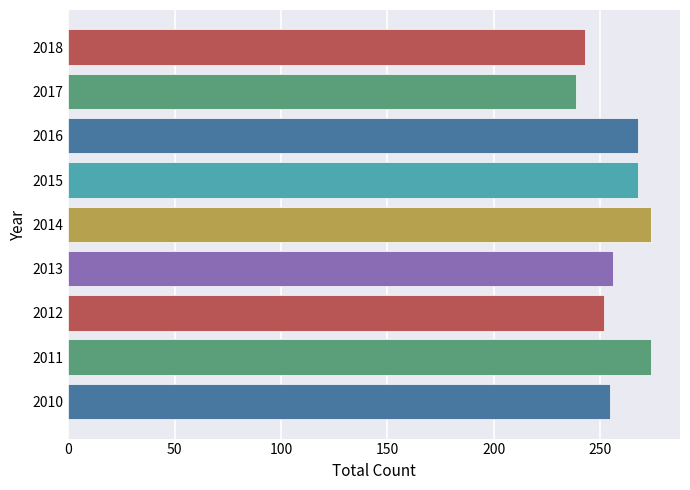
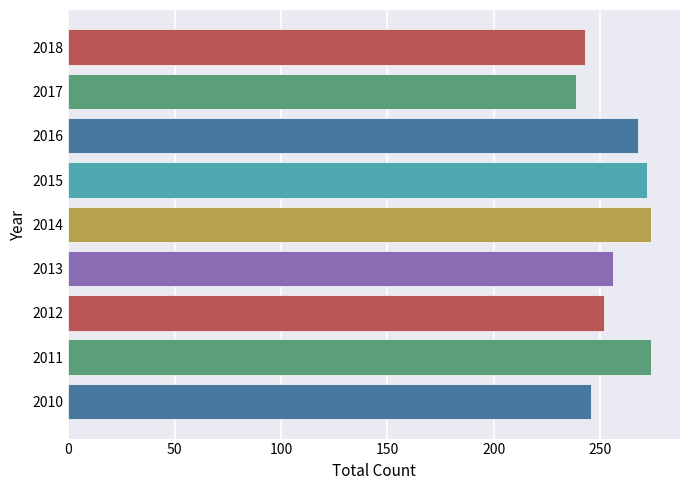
  {
    "2018": 243,
    "2017": 239,
    "2016": 268,
-   "2015": 268,
+   "2015": 272,
    "2014": 274,
    "2013": 256,
    "2012": 252,
    "2011": 274,
-   "2010": 255
+   "2010": 246
  }
